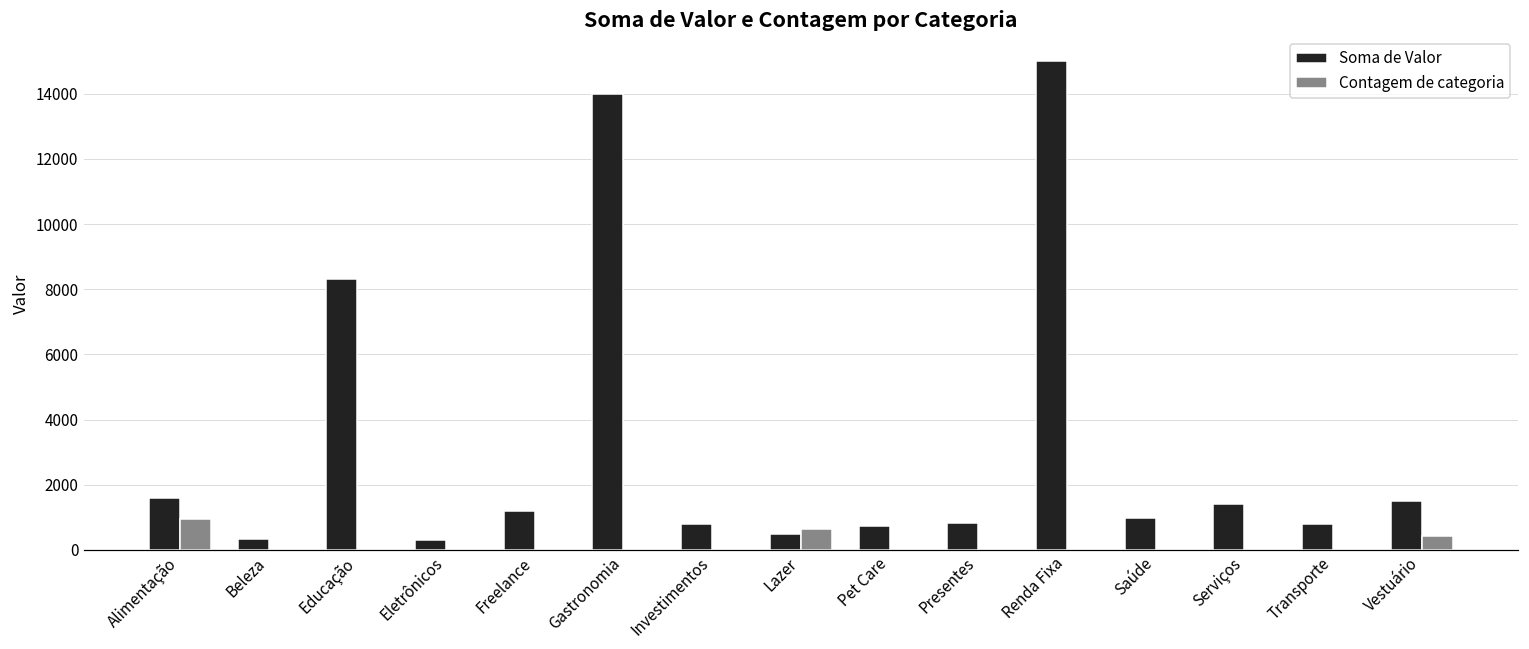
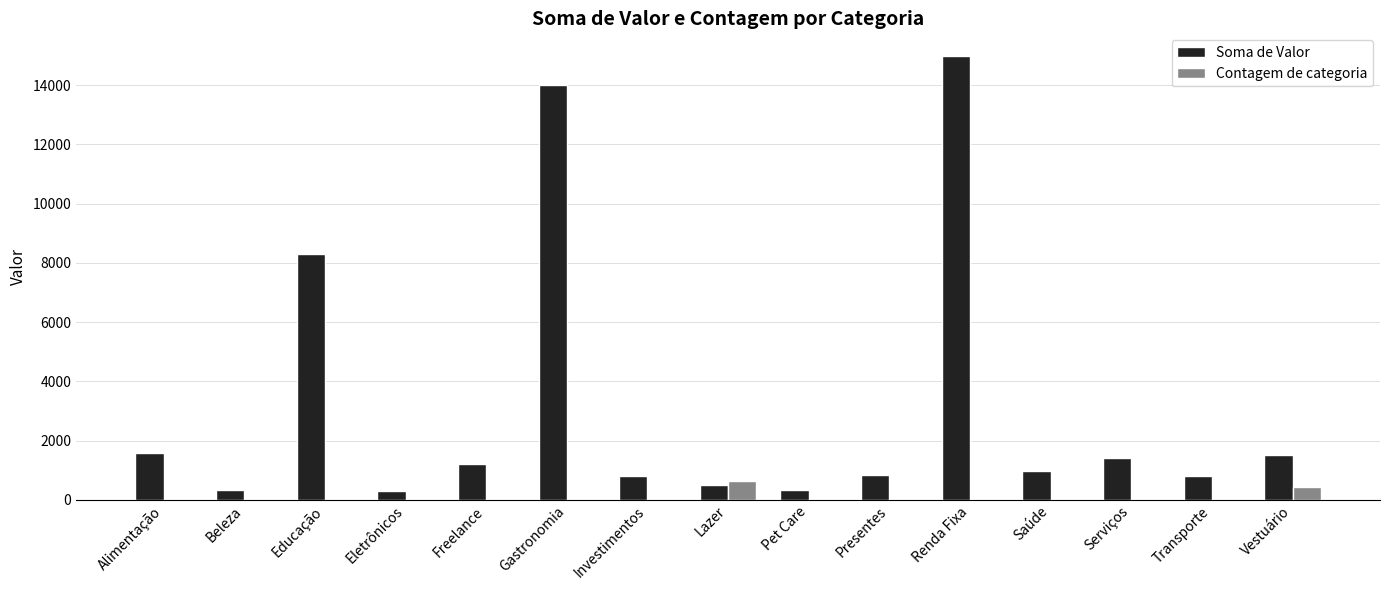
  {
    "Soma de Valor": {
      "Alimentação": 1600,
      "Beleza": 300,
      "Educação": 8300,
      "Eletrônicos": 300,
      "Freelance": 1200,
      "Gastronomia": 14000,
      "Investimentos": 800,
      "Lazer": 500,
-     "Pet Care": 700,
+     "Pet Care": 400,
      "Presentes": 800,
      "Renda Fixa": 15000,
      "Saúde": 1000,
      "Serviços": 1400,
      "Transporte": 800,
      "Vestuário": 1500
    },
    "Contagem de categoria": {
-     "Alimentação": 1000,
+     "Alimentação": 0,
      "Lazer": 600,
      "Vestuário": 400
    }
  }
